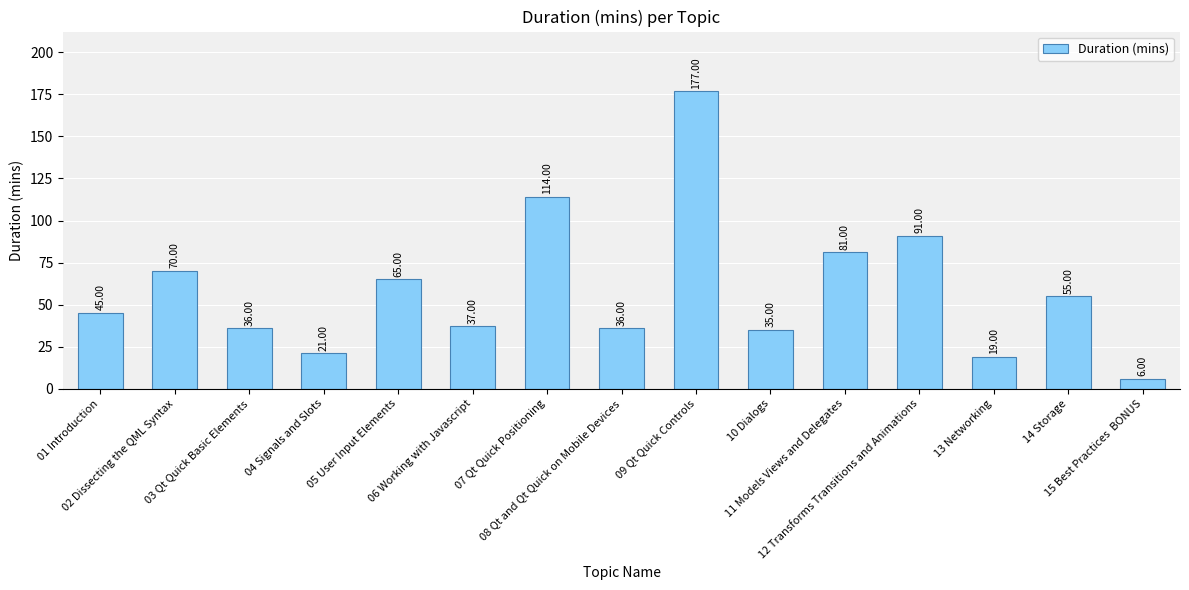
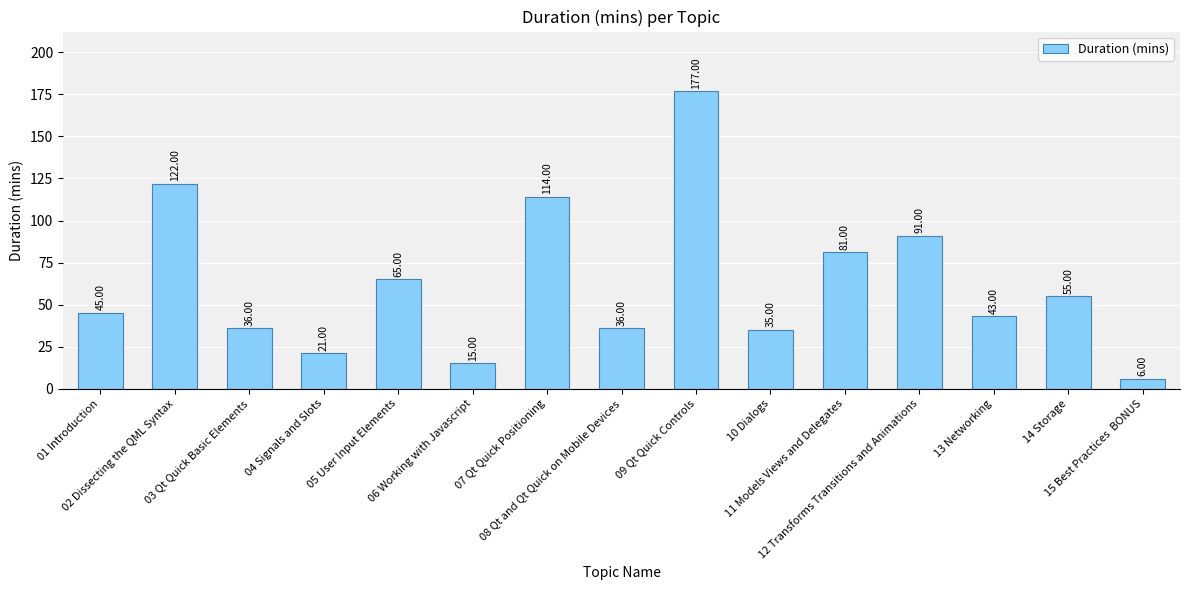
  {
    "01 Introduction": 45.00,
-   "02 Dissecting the QML Syntax": 70.00,
+   "02 Dissecting the QML Syntax": 122.00,
    "03 Qt Quick Basic Elements": 36.00,
    "04 Signals and Slots": 21.00,
    "05 User Input Elements": 65.00,
-   "06 Working with Javascript": 37.00,
+   "06 Working with Javascript": 15.00,
    "07 Qt Quick Positioning": 114.00,
    "08 Qt and Qt Quick on Mobile Devices": 36.00,
    "09 Qt Quick Controls": 177.00,
    "10 Dialogs": 35.00,
    "11 Models Views and Delegates": 81.00,
    "12 Transforms Transitions and Animations": 91.00,
-   "13 Networking": 19.00,
+   "13 Networking": 43.00,
    "14 Storage": 55.00,
    "15 Best Practices BONUS": 6.00
  }
